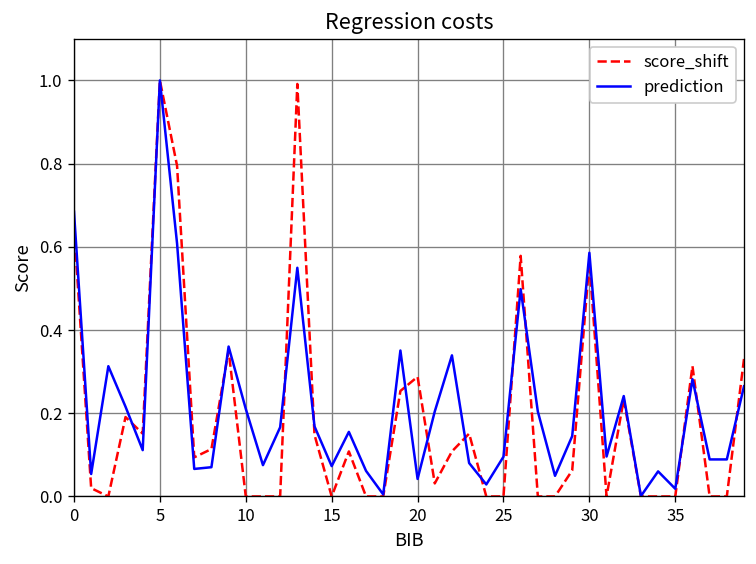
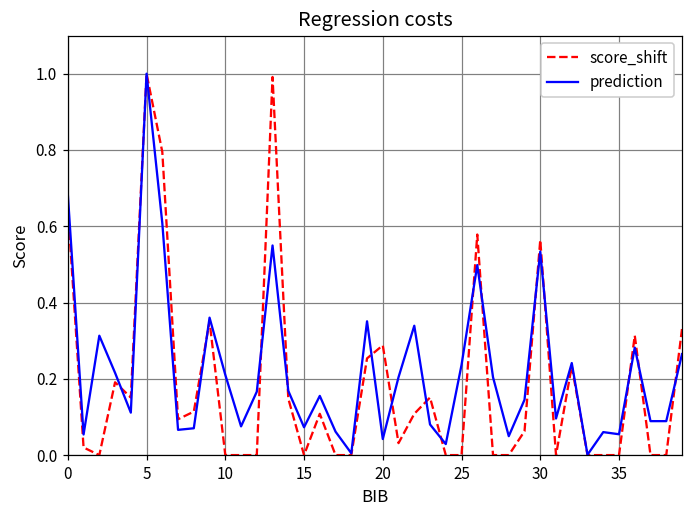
  {
    "score_shift": {
      "0": 0.65,
      "10": 0.00,
      "15": 0.00,
      "20": 0.29,
      "25": 0.00,
      "30": 0.56,
      "35": 0.00
    },
    "prediction": {
      "0": 0.68,
      "10": 0.21,
      "15": 0.07,
      "20": 0.04,
-     "25": 0.10,
-     "30": 0.59,
-     "35": 0.02
+     "25": 0.24,
+     "30": 0.53,
+     "35": 0.05
    }
  }
